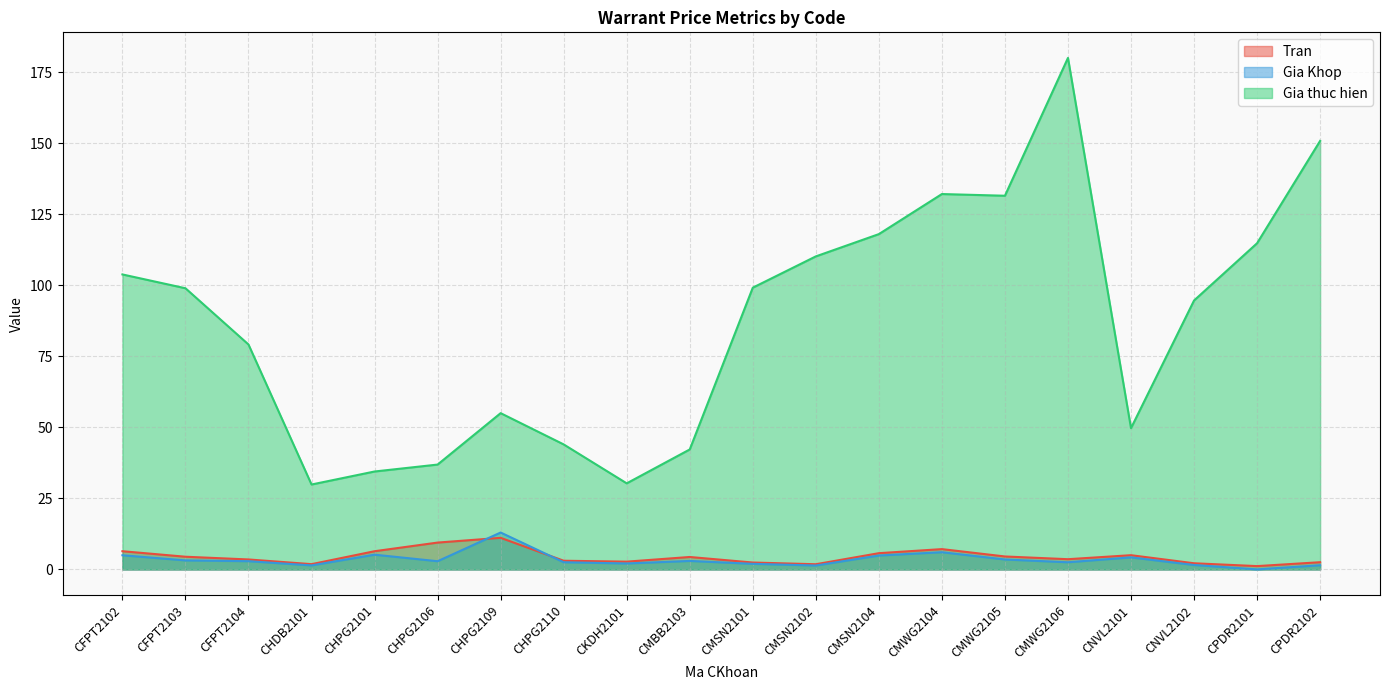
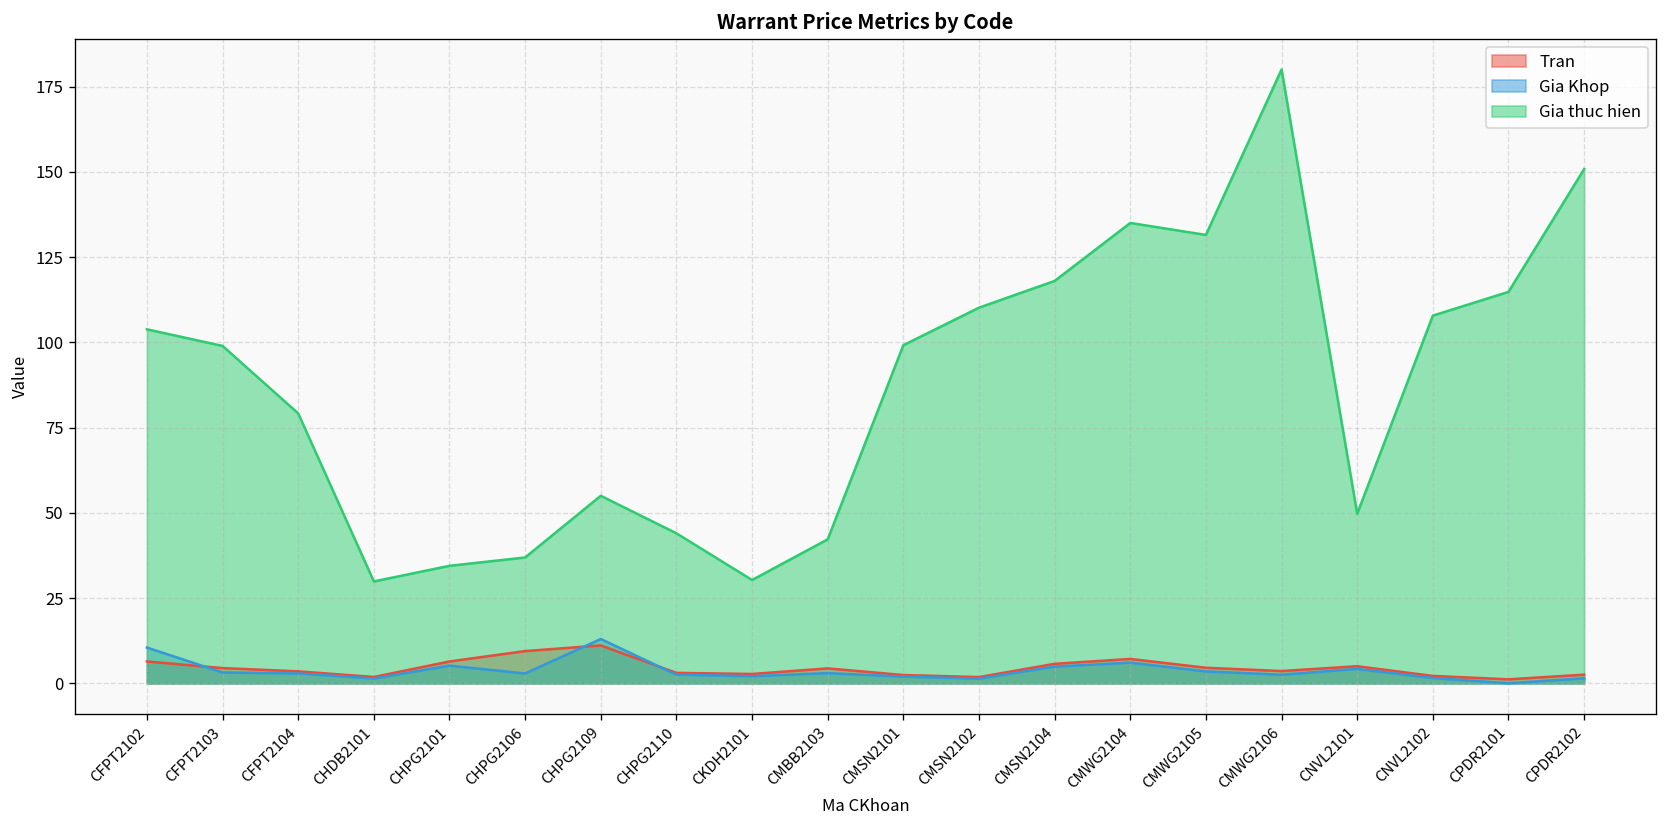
  {
    "Tran": {
      "CFPT2102": 6,
      "CFPT2103": 4,
      "CHPG2101": 6,
      "CHPG2106": 9,
      "CHPG2109": 11,
      "CMBB2103": 4,
      "CMWG2104": 7,
      "CMWG2105": 5,
      "CMWG2106": 4,
      "CPDR2101": 1,
      "CPDR2102": 3
    },
    "Gia Khop": {
-     "CFPT2102": 5,
+     "CFPT2102": 11,
      "CFPT2103": 3,
      "CHPG2101": 5,
      "CHPG2106": 3,
      "CHPG2109": 13,
      "CMBB2103": 3,
      "CMWG2104": 6,
      "CMWG2105": 4,
      "CMWG2106": 3,
      "CPDR2101": 0,
      "CPDR2102": 1
    },
    "Gia thuc hien": {
      "CFPT2102": 104,
      "CFPT2103": 99,
      "CFPT2104": 79,
      "CHDB2101": 30,
      "CHPG2101": 34,
      "CHPG2106": 37,
      "CHPG2109": 55,
      "CHPG2110": 44,
      "CKDH2101": 30,
      "CMBB2103": 42,
      "CMSN2101": 99,
      "CMSN2102": 110,
      "CMSN2104": 118,
-     "CMWG2104": 132,
+     "CMWG2104": 135,
      "CMWG2105": 132,
      "CMWG2106": 180,
      "CNVL2101": 50,
-     "CNVL2102": 95,
+     "CNVL2102": 108,
      "CPDR2101": 115,
      "CPDR2102": 151
    }
  }
